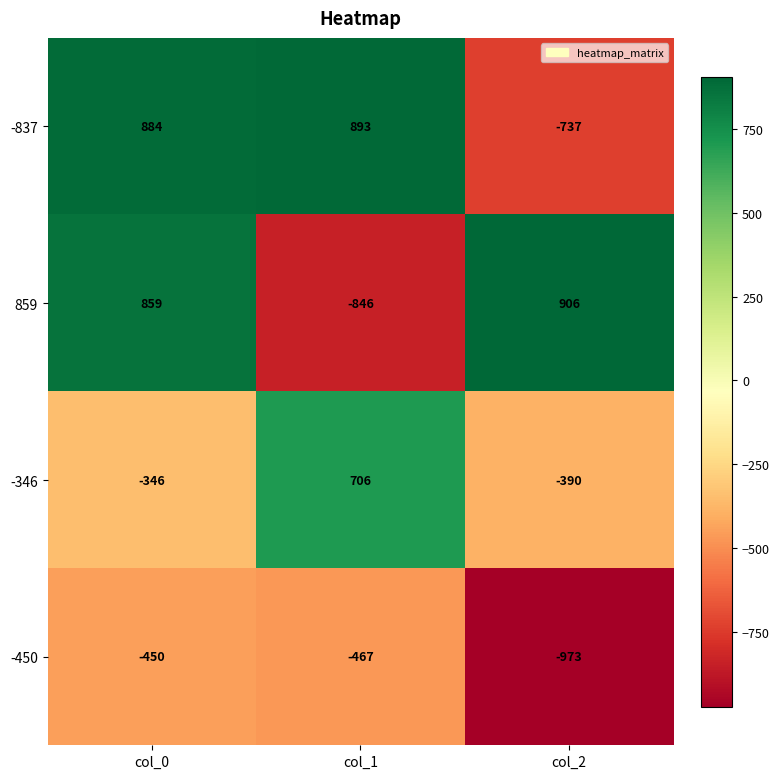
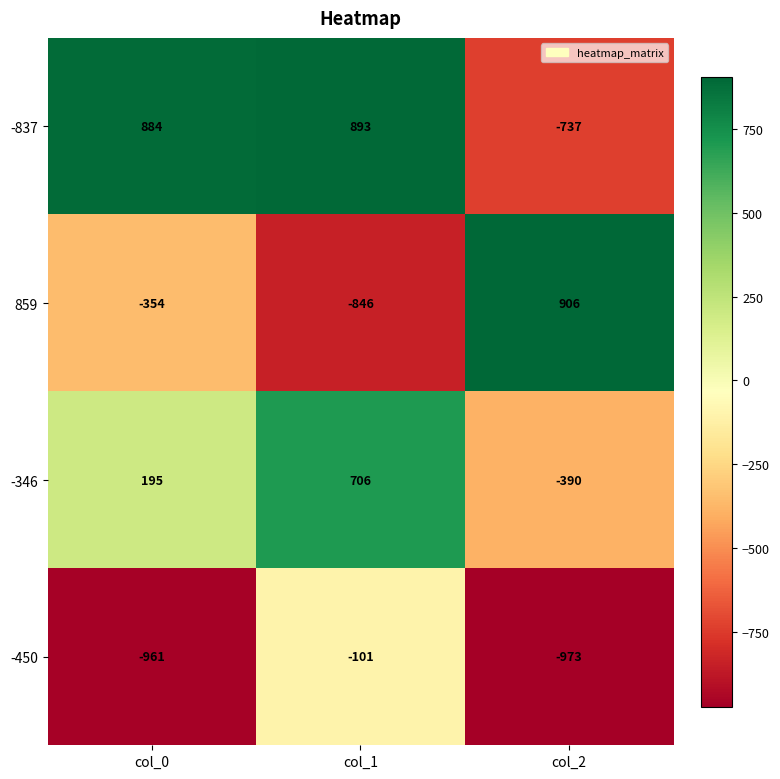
  {
    "-837": {
      "col_0": 884,
      "col_1": 893,
      "col_2": -737
    },
    "859": {
-     "col_0": 859,
+     "col_0": -354,
      "col_1": -846,
      "col_2": 906
    },
    "-346": {
-     "col_0": -346,
+     "col_0": 195,
      "col_1": 706,
      "col_2": -390
    },
    "-450": {
-     "col_0": -450,
-     "col_1": -467,
+     "col_0": -961,
+     "col_1": -101,
      "col_2": -973
    }
  }
